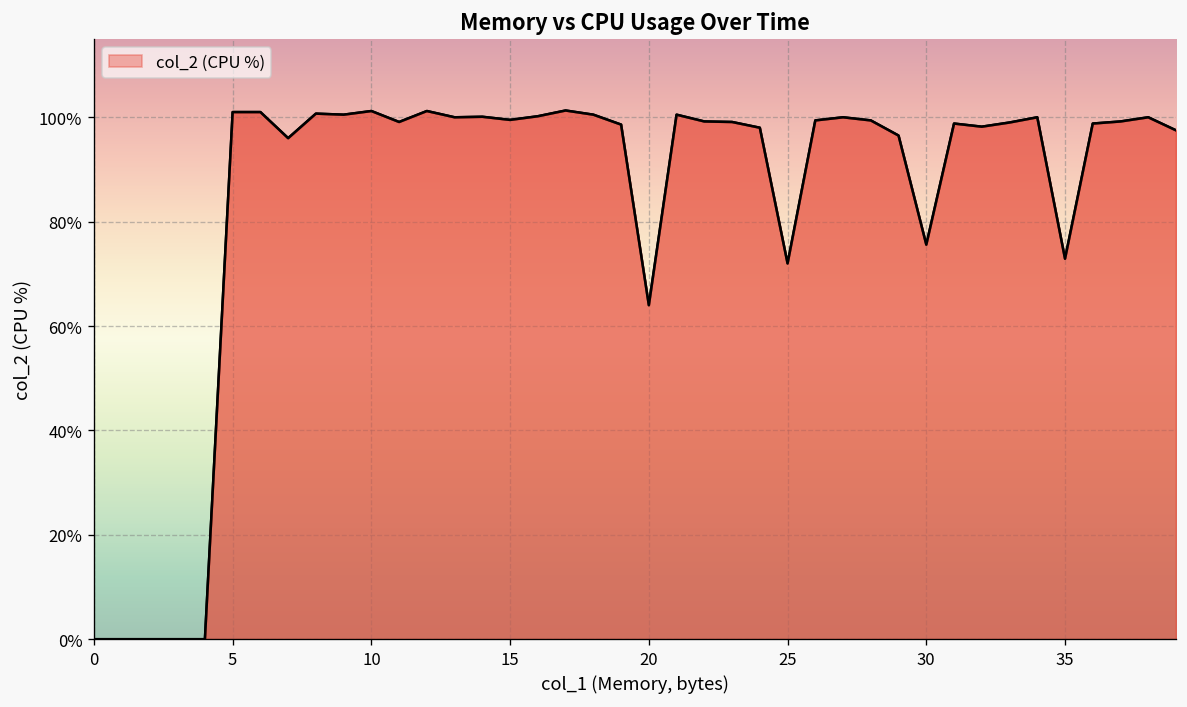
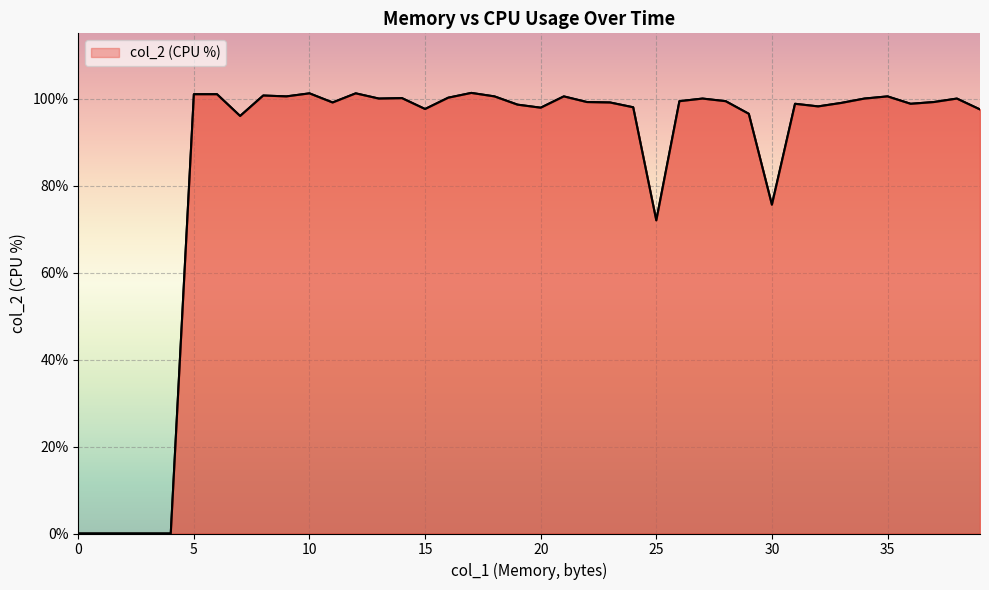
  {
    "0": "0%",
    "5": "101%",
    "10": "101%",
-   "15": "100%",
-   "20": "64%",
+   "15": "98%",
+   "20": "98%",
    "25": "72%",
    "30": "76%",
-   "35": "73%"
+   "35": "101%"
  }
